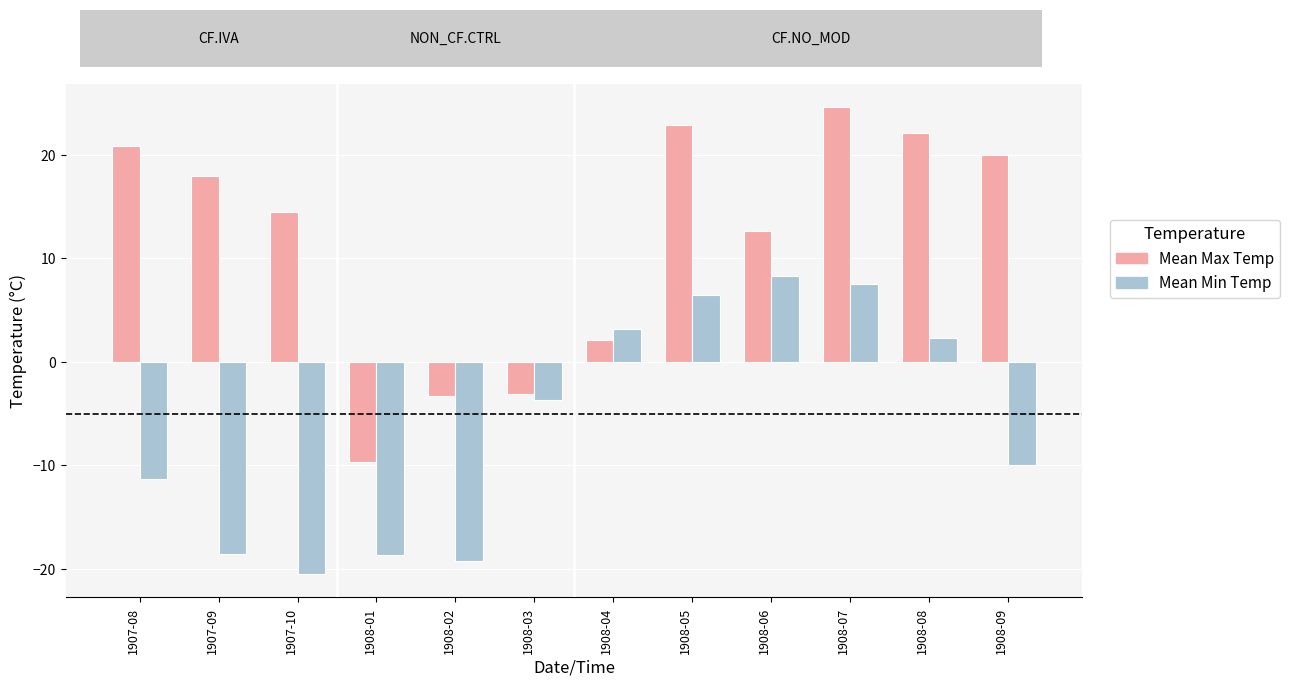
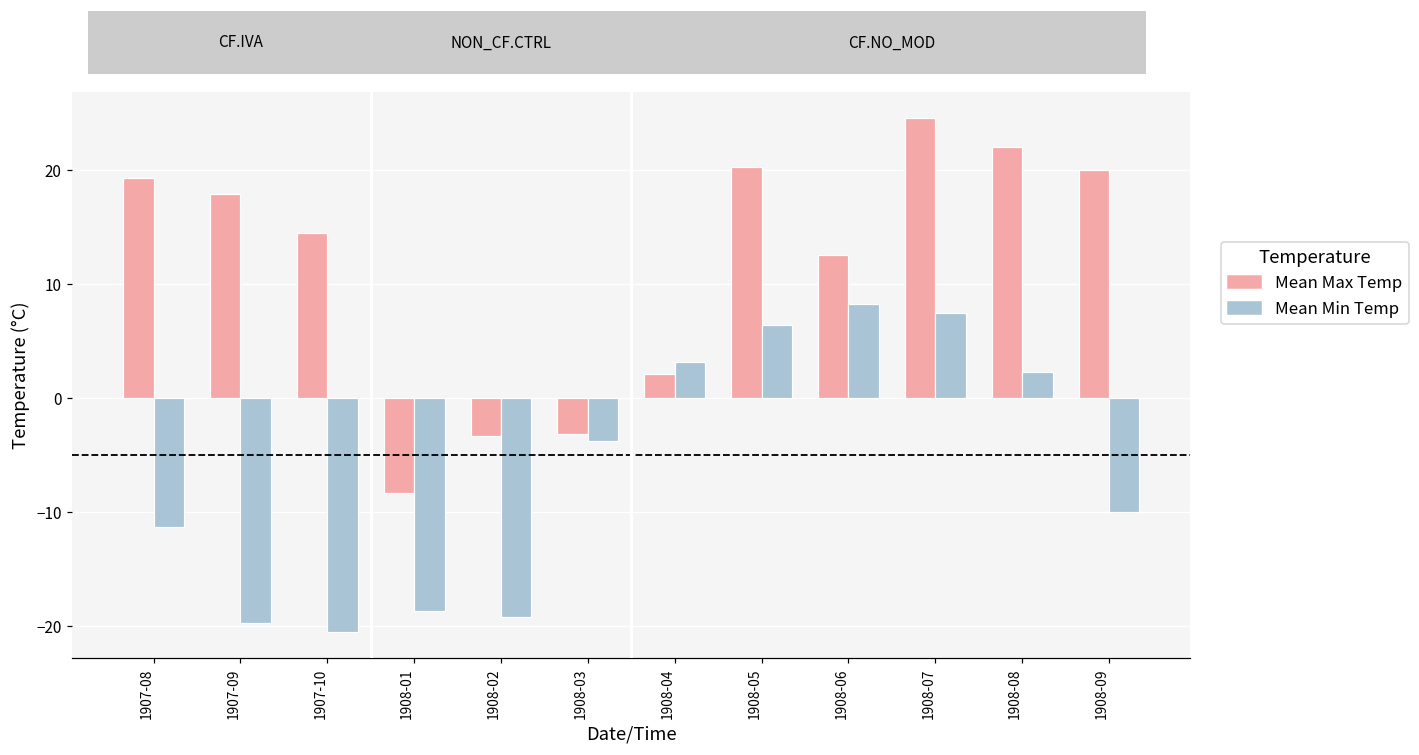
  {
    "Mean Max Temp": {
-     "1907-08": 20.8,
+     "1907-08": 19.3,
      "1907-09": 17.9,
      "1907-10": 14.5,
-     "1908-01": -9.7,
+     "1908-01": -8.3,
      "1908-02": -3.3,
      "1908-03": -3.1,
      "1908-04": 2.1,
-     "1908-05": 22.9,
+     "1908-05": 20.3,
      "1908-06": 12.6,
      "1908-07": 24.6,
      "1908-08": 22.1,
      "1908-09": 20.0
    },
    "Mean Min Temp": {
      "1907-08": -11.3,
-     "1907-09": -18.6,
+     "1907-09": -19.7,
      "1907-10": -20.5,
      "1908-01": -18.7,
      "1908-02": -19.2,
      "1908-03": -3.7,
      "1908-04": 3.2,
      "1908-05": 6.4,
      "1908-06": 8.3,
      "1908-07": 7.5,
      "1908-08": 2.3,
      "1908-09": -10.0
    }
  }
